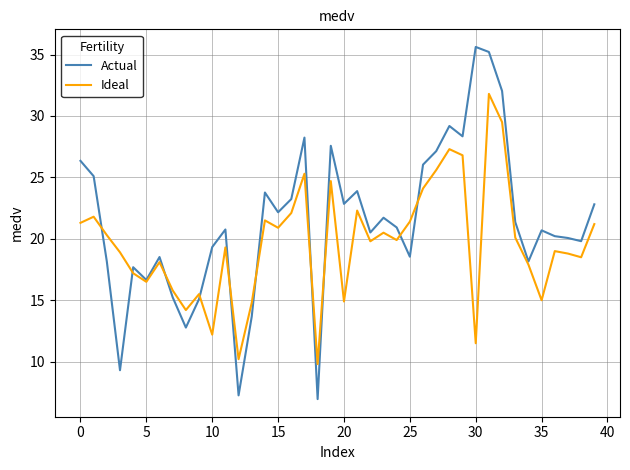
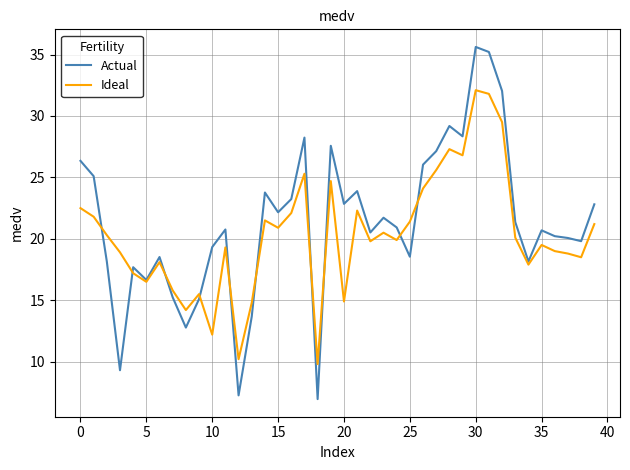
  {
    "Actual": {
      "0": 26.3,
      "10": 19.3,
      "15": 22.2,
      "20": 22.8,
      "25": 18.5,
      "30": 35.6,
      "35": 20.7
    },
    "Ideal": {
-     "0": 21.3,
+     "0": 22.5,
      "10": 12.2,
      "15": 20.9,
      "20": 14.9,
      "25": 21.4,
-     "30": 11.5,
-     "35": 15.0
+     "30": 32.1,
+     "35": 19.5
    }
  }
